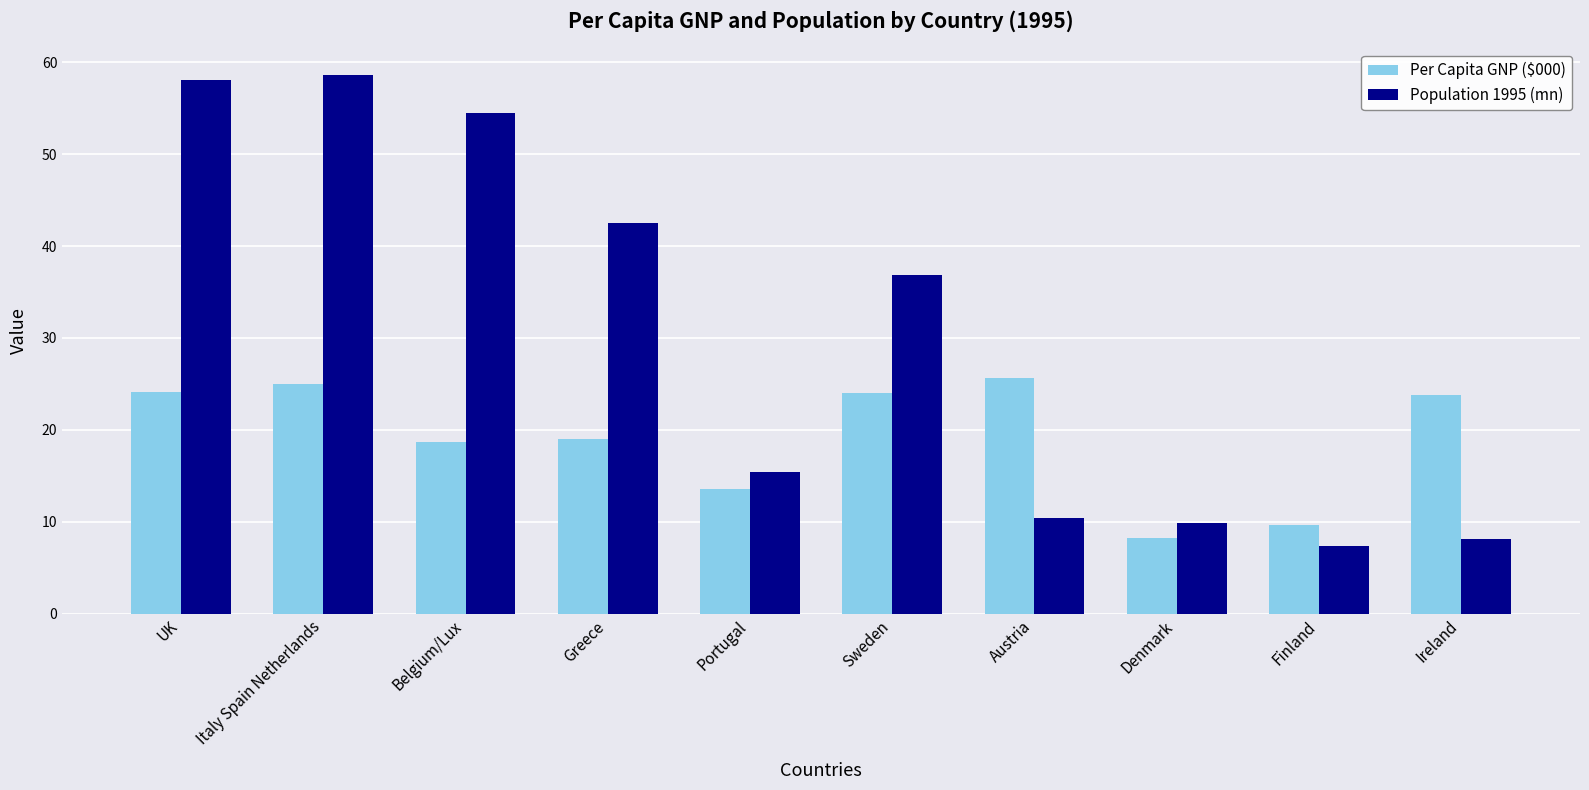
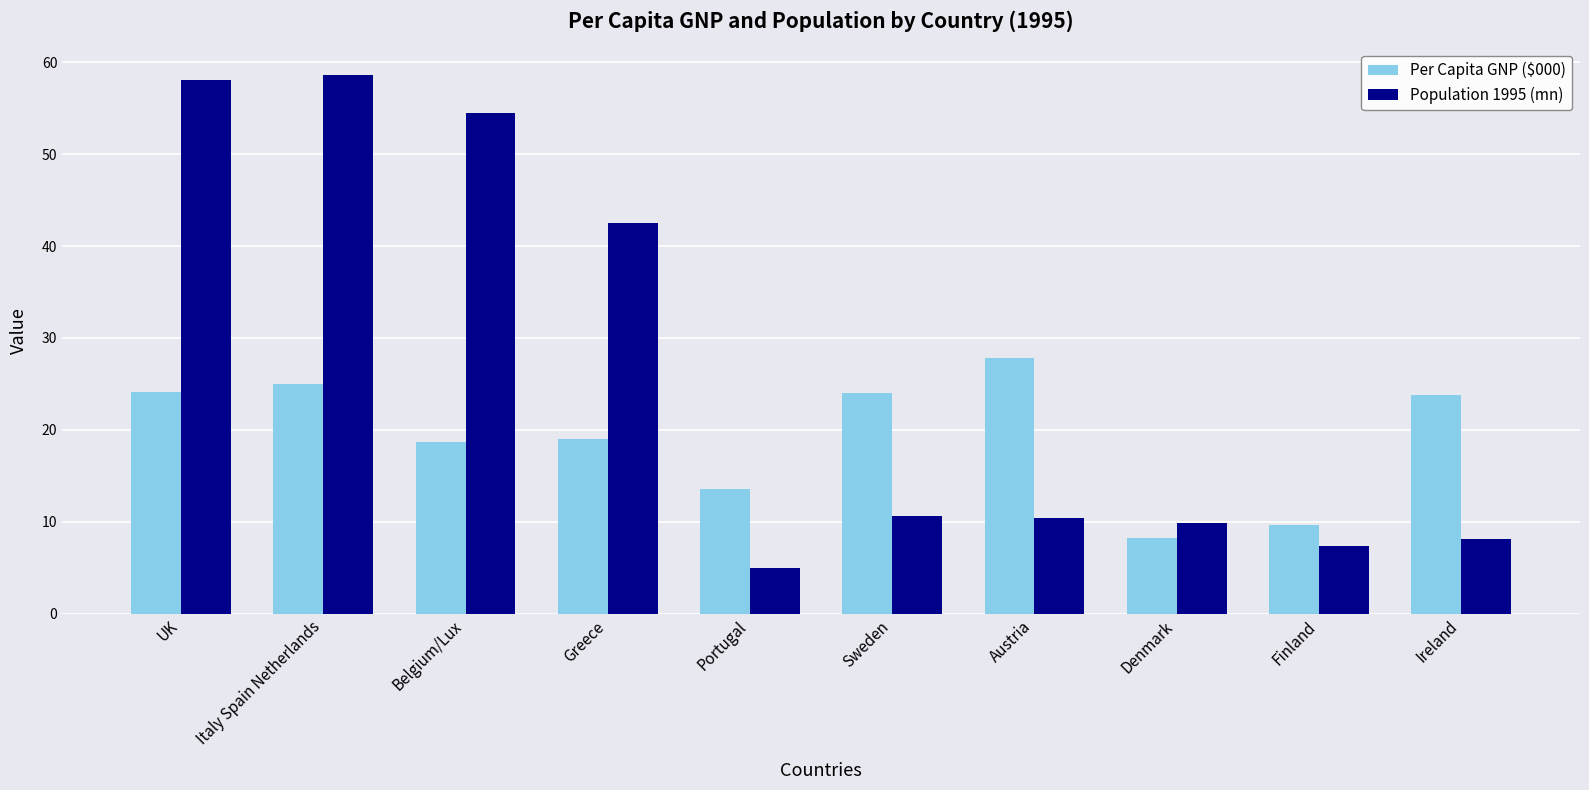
  {
    "Per Capita GNP ($000)": {
      "UK": 24,
      "Italy Spain Netherlands": 25,
      "Belgium/Lux": 19,
      "Greece": 19,
      "Portugal": 14,
      "Sweden": 24,
-     "Austria": 26,
+     "Austria": 28,
      "Denmark": 8,
      "Finland": 10,
      "Ireland": 24
    },
    "Population 1995 (mn)": {
      "UK": 58,
      "Italy Spain Netherlands": 59,
      "Belgium/Lux": 55,
      "Greece": 43,
-     "Portugal": 15,
-     "Sweden": 37,
+     "Portugal": 5,
+     "Sweden": 11,
      "Austria": 10,
      "Denmark": 10,
      "Finland": 7,
      "Ireland": 8
    }
  }
